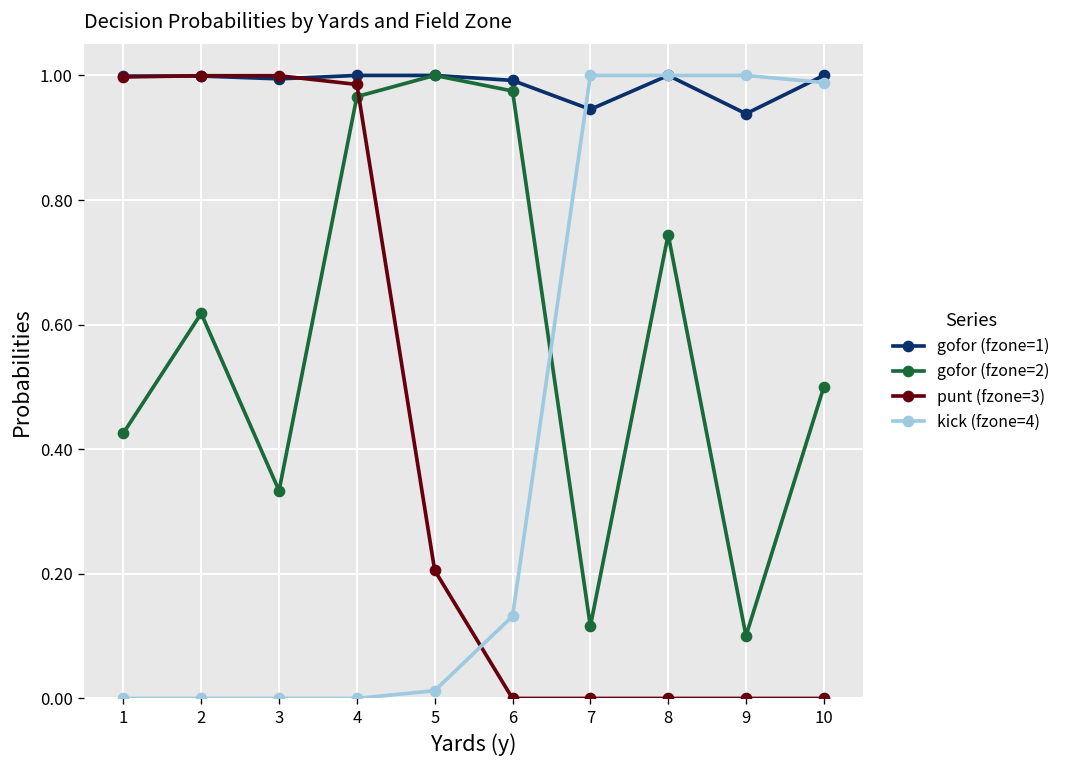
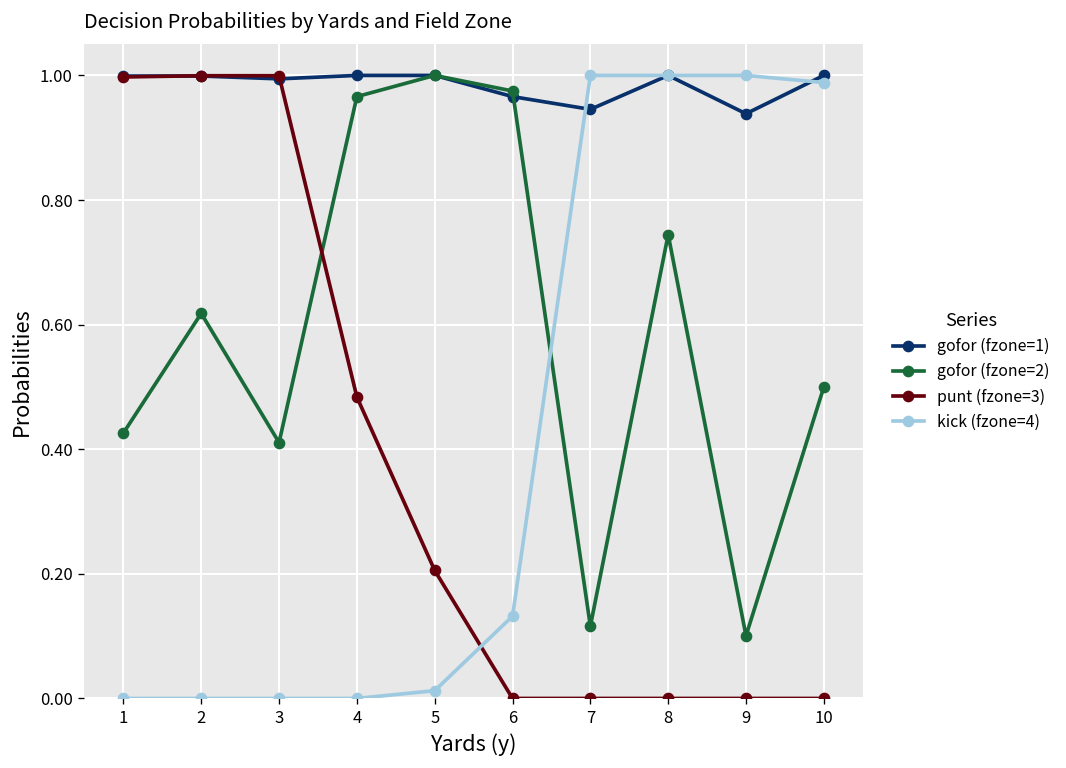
  {
    "gofor (fzone=1)": {
      "3": 0.99,
      "4": 1.00,
-     "6": 0.99,
+     "6": 0.97,
      "7": 0.95,
      "9": 0.94,
      "10": 1.00
    },
    "gofor (fzone=2)": {
      "1": 0.43,
      "2": 0.62,
-     "3": 0.33,
+     "3": 0.41,
      "4": 0.97,
      "6": 0.98,
      "7": 0.12,
      "8": 0.74,
      "9": 0.10,
      "10": 0.50
    },
    "punt (fzone=3)": {
      "3": 1.00,
-     "4": 0.99,
+     "4": 0.48,
      "5": 0.21,
      "6": 0.00,
      "7": 0.00,
      "8": 0.00,
      "9": 0.00,
      "10": 0.00
    },
    "kick (fzone=4)": {
      "1": 0.00,
      "2": 0.00,
      "3": 0.00,
      "4": 0.00,
      "5": 0.01,
      "6": 0.13,
      "7": 1.00,
      "9": 1.00,
      "10": 0.99
    }
  }
